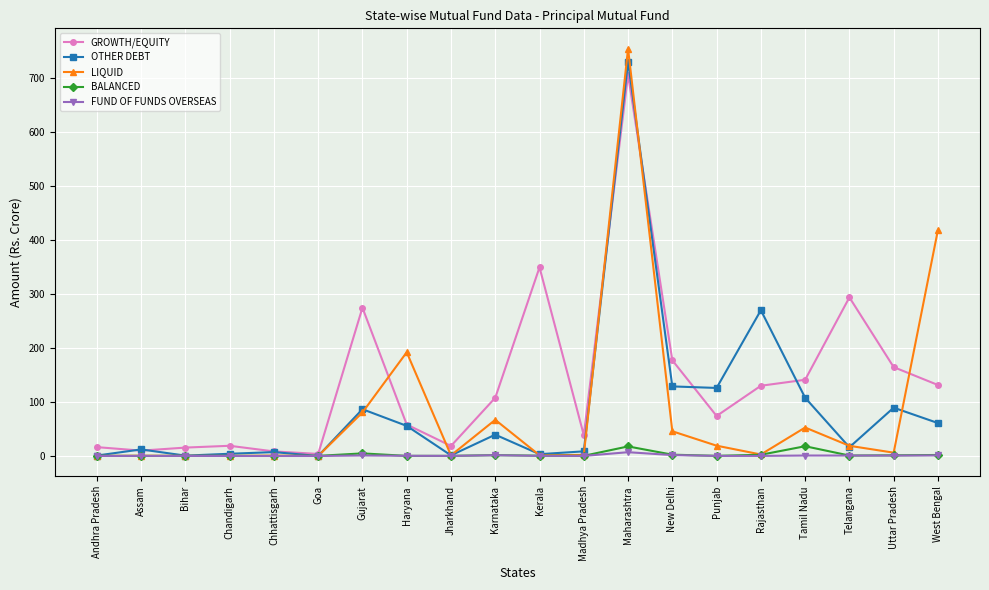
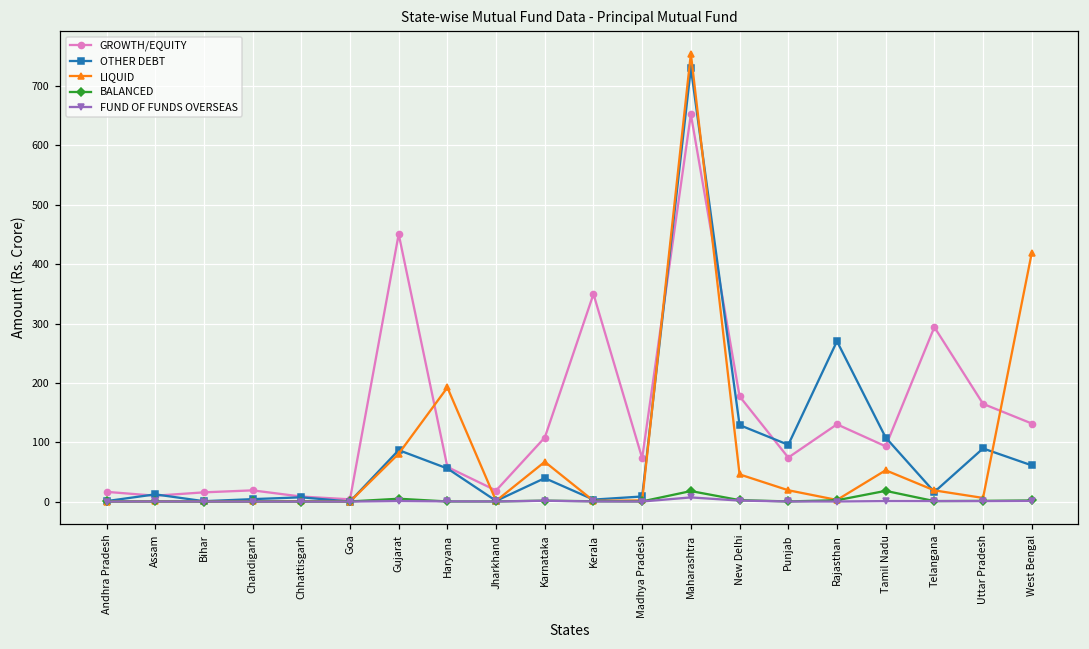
  {
    "GROWTH/EQUITY": {
      "Andhra Pradesh": 20,
      "Bihar": 20,
      "Chandigarh": 20,
-     "Gujarat": 270,
+     "Gujarat": 450,
      "Jharkhand": 20,
      "Karnataka": 110,
      "Kerala": 350,
-     "Madhya Pradesh": 40,
-     "Maharashtra": 710,
+     "Madhya Pradesh": 70,
+     "Maharashtra": 650,
      "New Delhi": 180,
      "Punjab": 70,
      "Rajasthan": 130,
-     "Tamil Nadu": 140,
+     "Tamil Nadu": 90,
      "Telangana": 290,
      "Uttar Pradesh": 160,
      "West Bengal": 130
    },
    "OTHER DEBT": {
      "Gujarat": 90,
      "Karnataka": 40,
      "Madhya Pradesh": 10,
      "Maharashtra": 730,
      "New Delhi": 130,
-     "Punjab": 130,
+     "Punjab": 100,
      "Rajasthan": 270,
      "Tamil Nadu": 110,
      "Uttar Pradesh": 90,
      "West Bengal": 60
    },
    "LIQUID": {
      "Gujarat": 80,
      "Haryana": 190,
      "Karnataka": 70,
      "Maharashtra": 750,
      "New Delhi": 50,
      "Punjab": 20,
      "Tamil Nadu": 50,
      "Uttar Pradesh": 10,
      "West Bengal": 420
    },
    "BALANCED": {
      "Maharashtra": 20,
      "Tamil Nadu": 20
    },
    "FUND OF FUNDS OVERSEAS": {
      "Maharashtra": 10,
      "Tamil Nadu": 0
    }
  }
